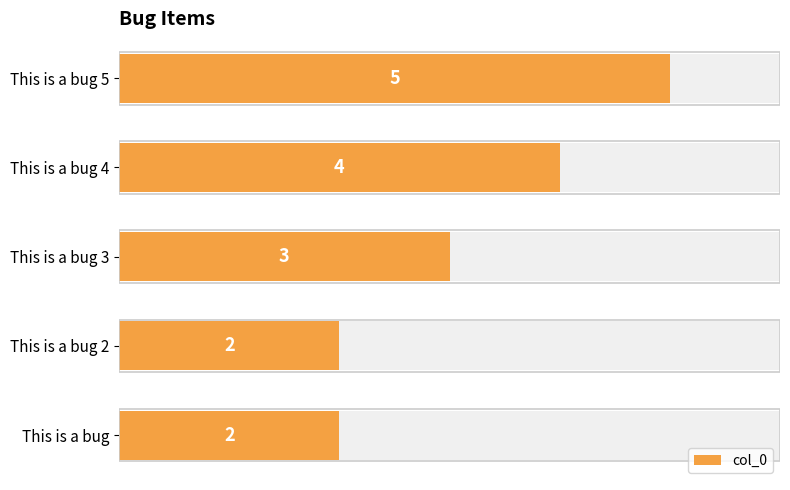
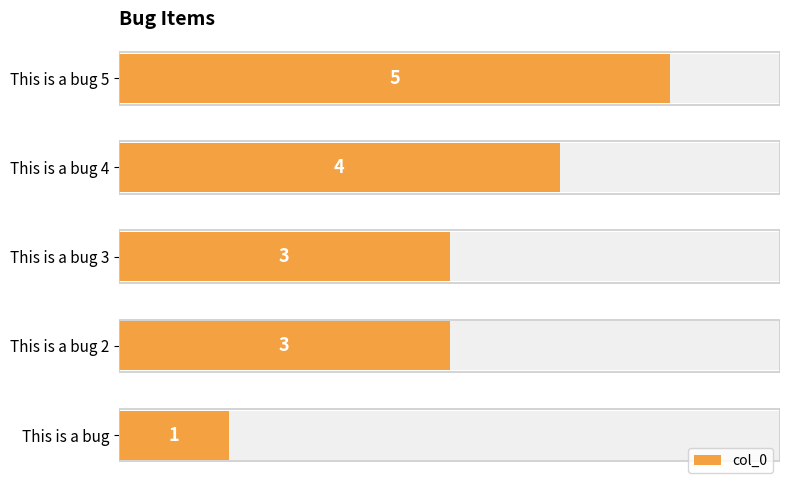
  {
    "col_0": {
-     "This is a bug 2": 2,
-     "This is a bug": 2
+     "This is a bug 2": 3,
+     "This is a bug": 1
    }
  }
